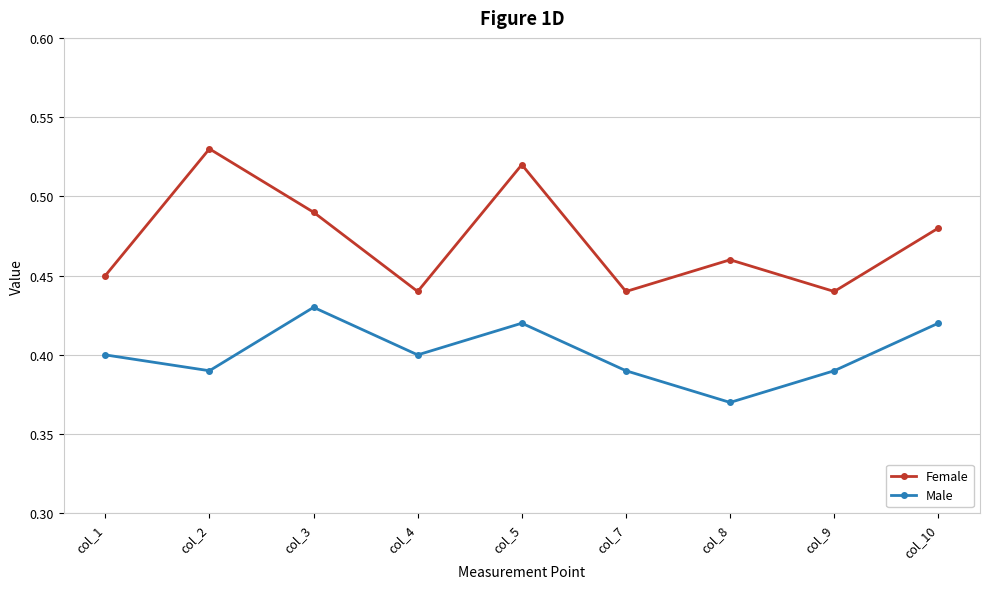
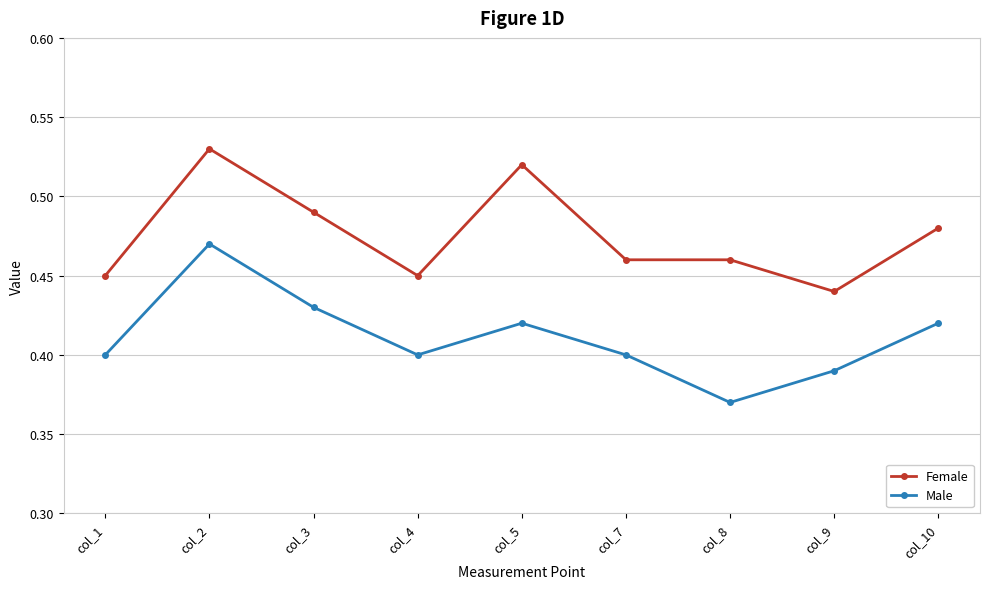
  {
    "Female": {
      "col_1": 0.45,
      "col_2": 0.53,
      "col_3": 0.49,
-     "col_4": 0.44,
+     "col_4": 0.45,
      "col_5": 0.52,
-     "col_7": 0.44,
+     "col_7": 0.46,
      "col_8": 0.46,
      "col_9": 0.44,
      "col_10": 0.48
    },
    "Male": {
      "col_1": 0.40,
-     "col_2": 0.39,
+     "col_2": 0.47,
      "col_3": 0.43,
      "col_4": 0.40,
      "col_5": 0.42,
-     "col_7": 0.39,
+     "col_7": 0.40,
      "col_8": 0.37,
      "col_9": 0.39,
      "col_10": 0.42
    }
  }
